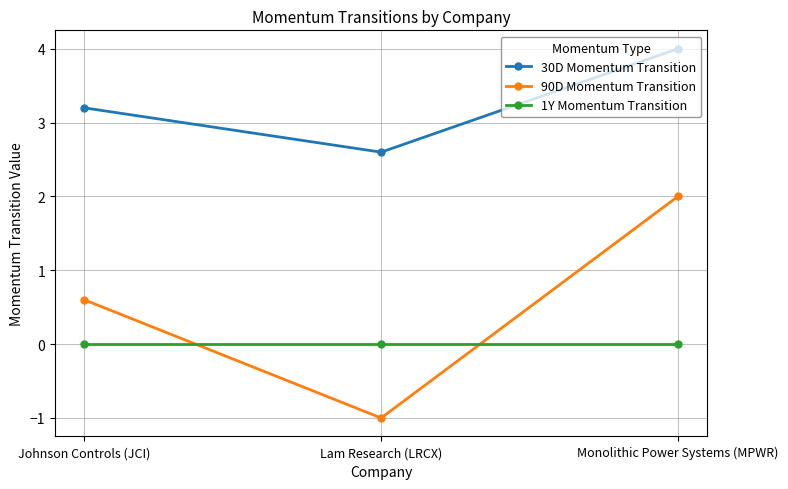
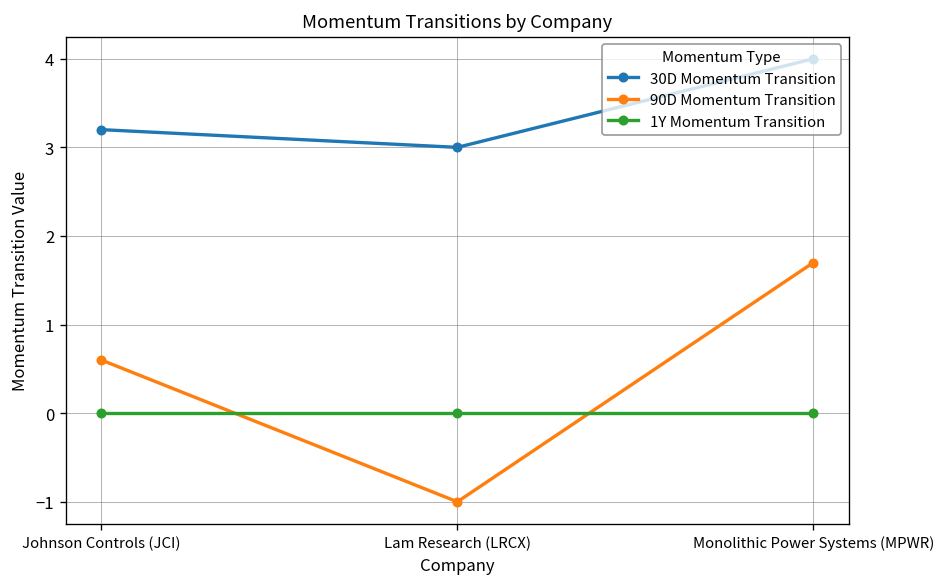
  {
    "30D Momentum Transition": {
      "Johnson Controls (JCI)": 3.2,
-     "Lam Research (LRCX)": 2.6
+     "Lam Research (LRCX)": 3.0
    },
    "90D Momentum Transition": {
      "Johnson Controls (JCI)": 0.6,
      "Lam Research (LRCX)": -1.0,
-     "Monolithic Power Systems (MPWR)": 2.0
+     "Monolithic Power Systems (MPWR)": 1.7
    },
    "1Y Momentum Transition": {
      "Johnson Controls (JCI)": 0.0,
      "Lam Research (LRCX)": 0.0,
      "Monolithic Power Systems (MPWR)": 0.0
    }
  }
